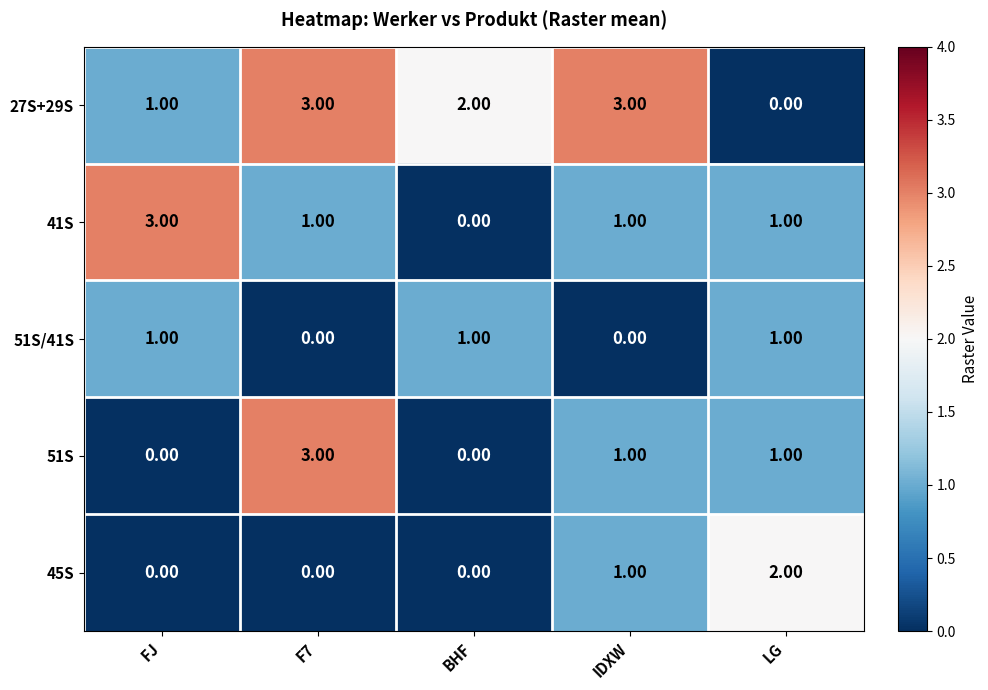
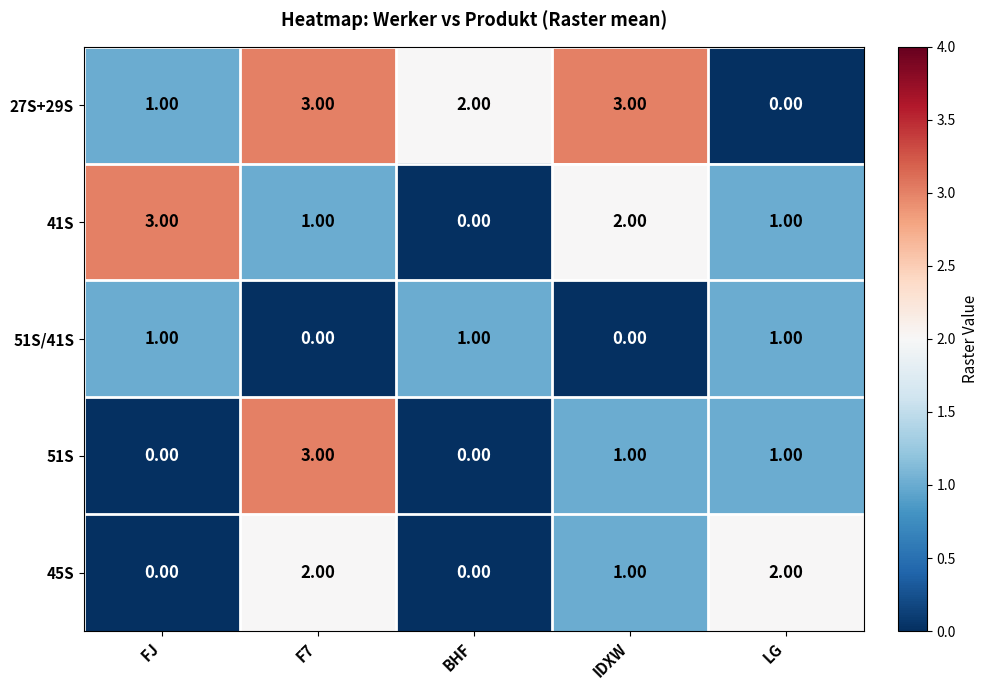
  {
    "27S+29S": {
      "FJ": 1.00,
      "F7": 3.00,
      "BHF": 2.00,
      "IDXW": 3.00,
      "LG": 0.00
    },
    "41S": {
      "FJ": 3.00,
      "F7": 1.00,
      "BHF": 0.00,
-     "IDXW": 1.00,
+     "IDXW": 2.00,
      "LG": 1.00
    },
    "51S/41S": {
      "FJ": 1.00,
      "F7": 0.00,
      "BHF": 1.00,
      "IDXW": 0.00,
      "LG": 1.00
    },
    "51S": {
      "FJ": 0.00,
      "F7": 3.00,
      "BHF": 0.00,
      "IDXW": 1.00,
      "LG": 1.00
    },
    "45S": {
      "FJ": 0.00,
-     "F7": 0.00,
+     "F7": 2.00,
      "BHF": 0.00,
      "IDXW": 1.00,
      "LG": 2.00
    }
  }
